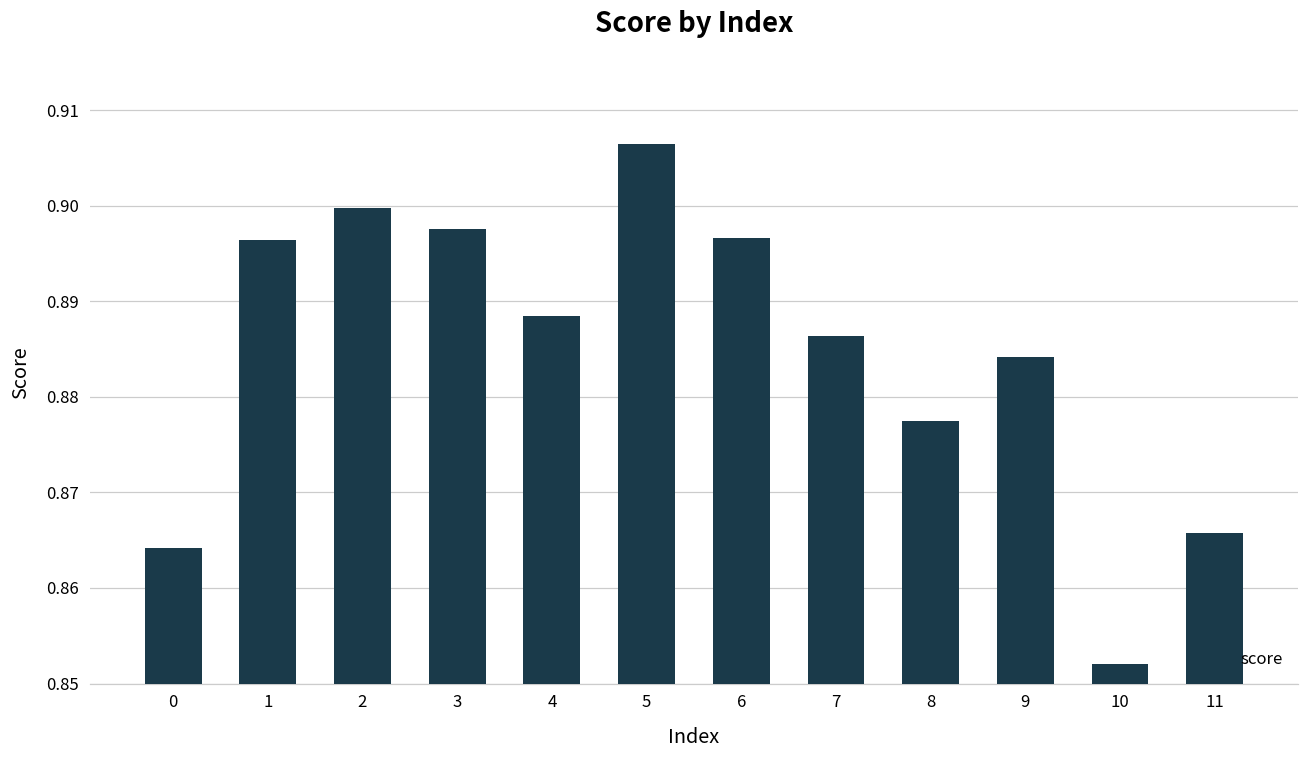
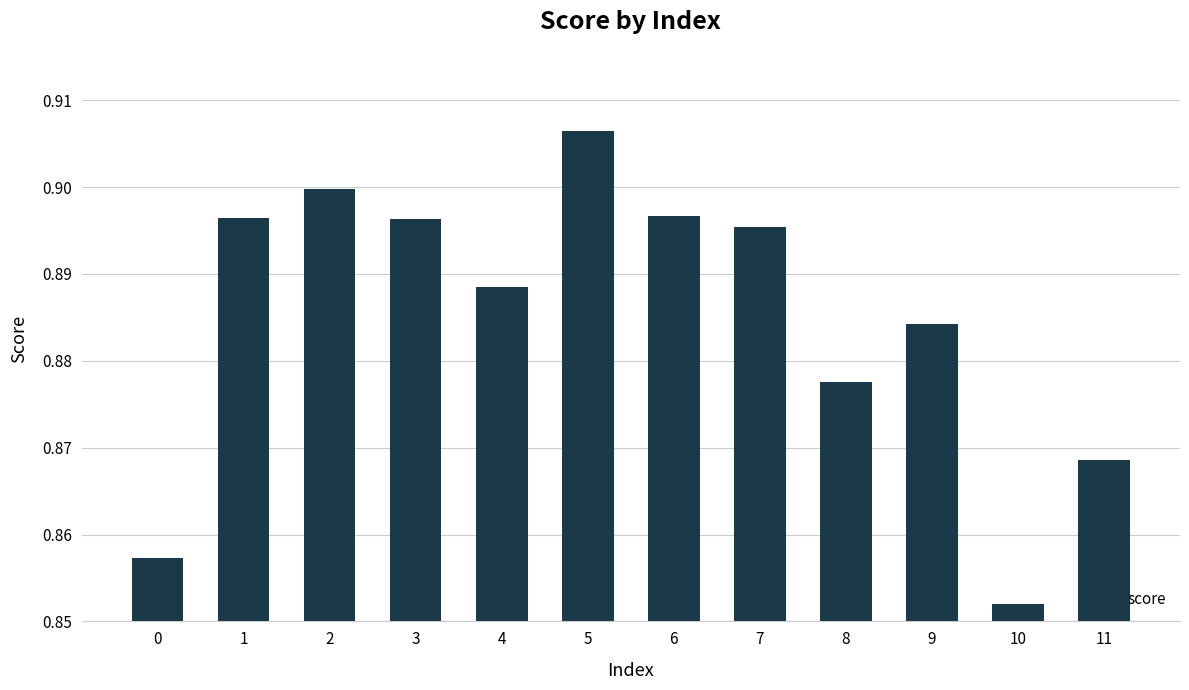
  {
-   "0": 0.864,
+   "0": 0.857,
    "1": 0.896,
    "2": 0.900,
-   "3": 0.898,
+   "3": 0.896,
    "4": 0.888,
    "5": 0.906,
    "6": 0.897,
-   "7": 0.886,
+   "7": 0.895,
    "8": 0.878,
    "9": 0.884,
    "10": 0.852,
-   "11": 0.866
+   "11": 0.869
  }
